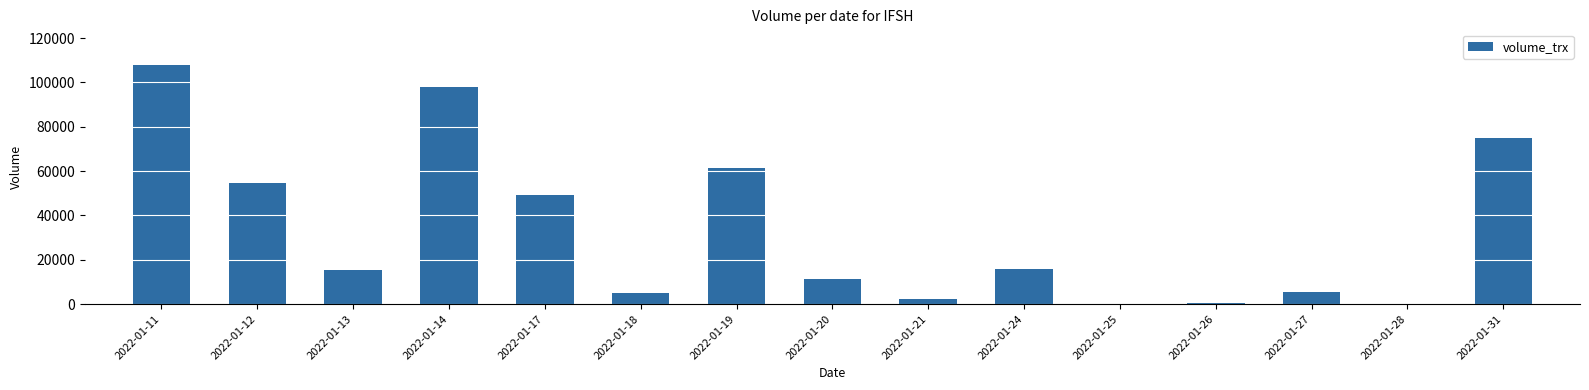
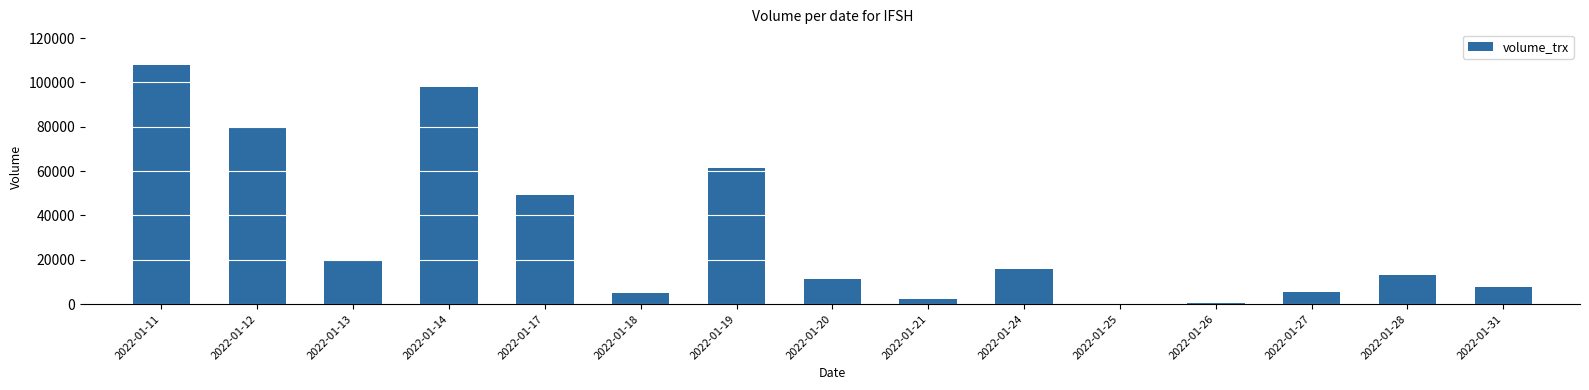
  {
    "2022-01-11": 108000,
-   "2022-01-12": 55000,
-   "2022-01-13": 15000,
+   "2022-01-12": 79000,
+   "2022-01-13": 20000,
    "2022-01-14": 98000,
    "2022-01-17": 49000,
    "2022-01-18": 5000,
    "2022-01-19": 61000,
    "2022-01-20": 11000,
    "2022-01-21": 3000,
    "2022-01-24": 16000,
    "2022-01-27": 6000,
-   "2022-01-28": 0,
-   "2022-01-31": 75000
+   "2022-01-28": 13000,
+   "2022-01-31": 8000
  }
